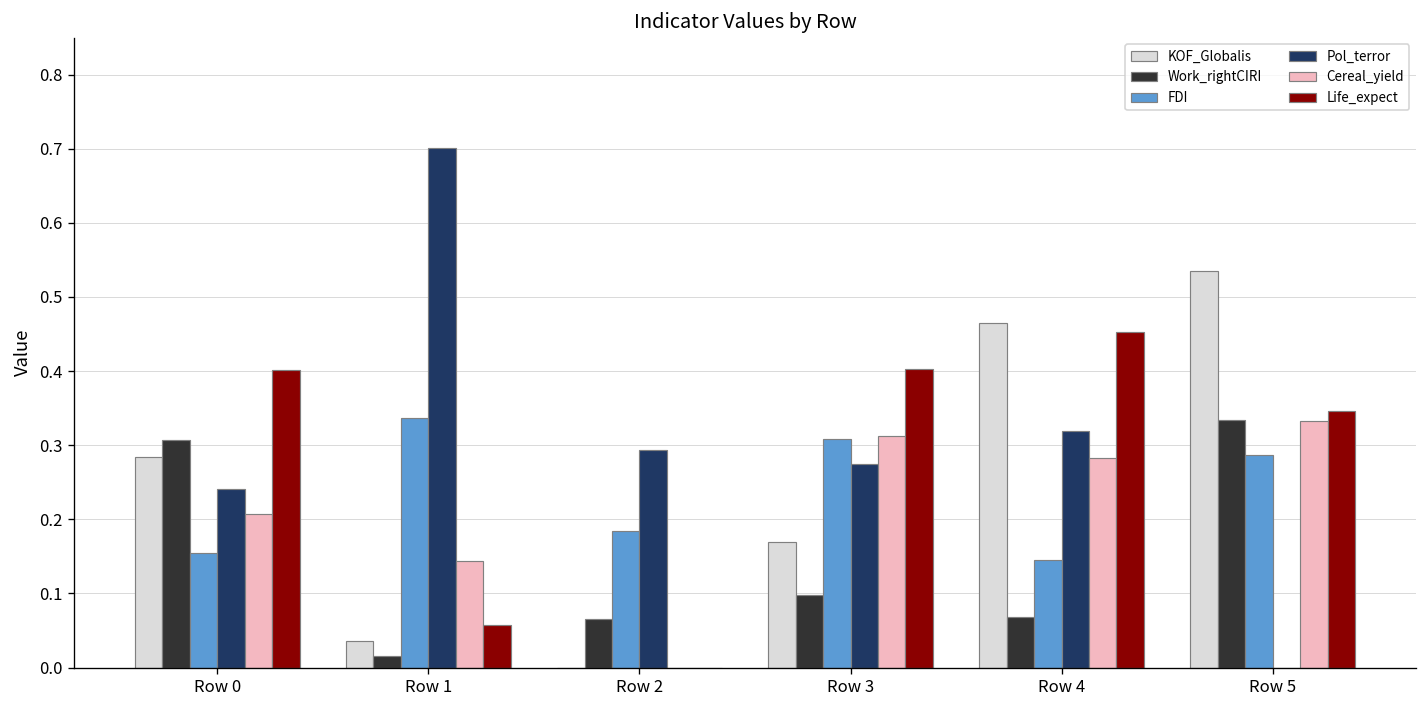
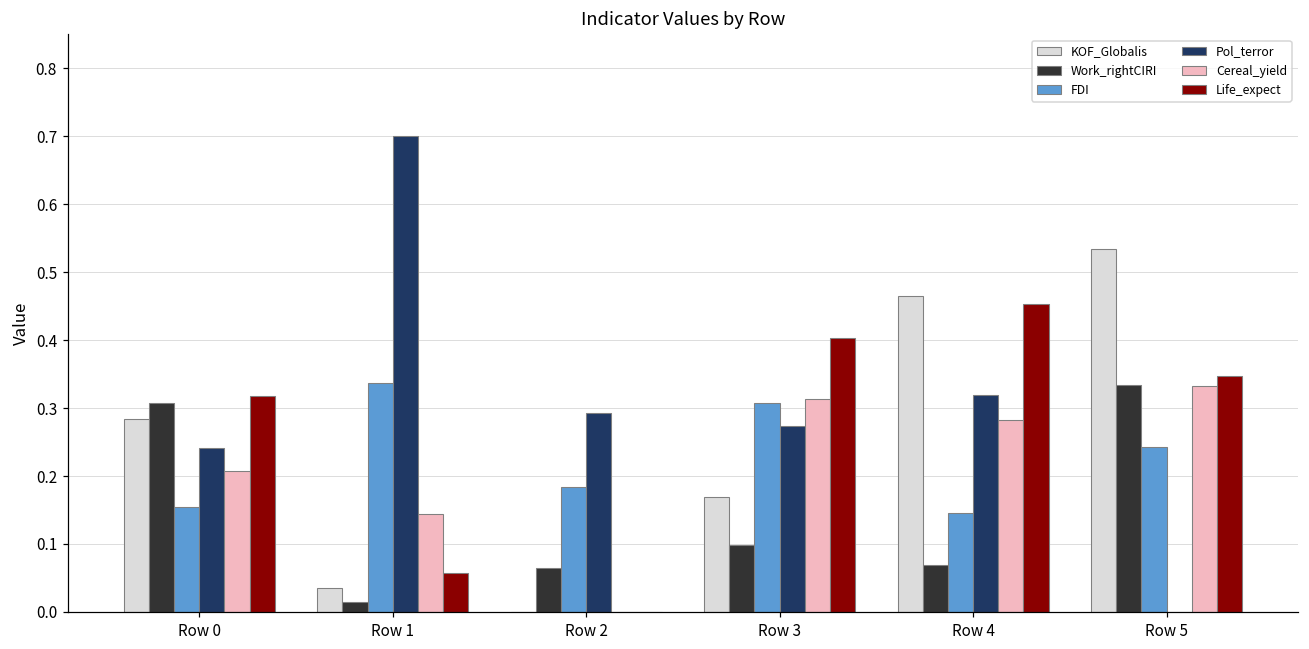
  {
    "FDI": {
      "Row 0": 0.16,
      "Row 1": 0.34,
      "Row 2": 0.18,
      "Row 3": 0.31,
      "Row 4": 0.15,
-     "Row 5": 0.29
+     "Row 5": 0.24
    },
    "Life_expect": {
-     "Row 0": 0.40,
+     "Row 0": 0.32,
      "Row 1": 0.06,
      "Row 2": 0.00,
      "Row 3": 0.40,
      "Row 4": 0.45,
      "Row 5": 0.35
    }
  }
